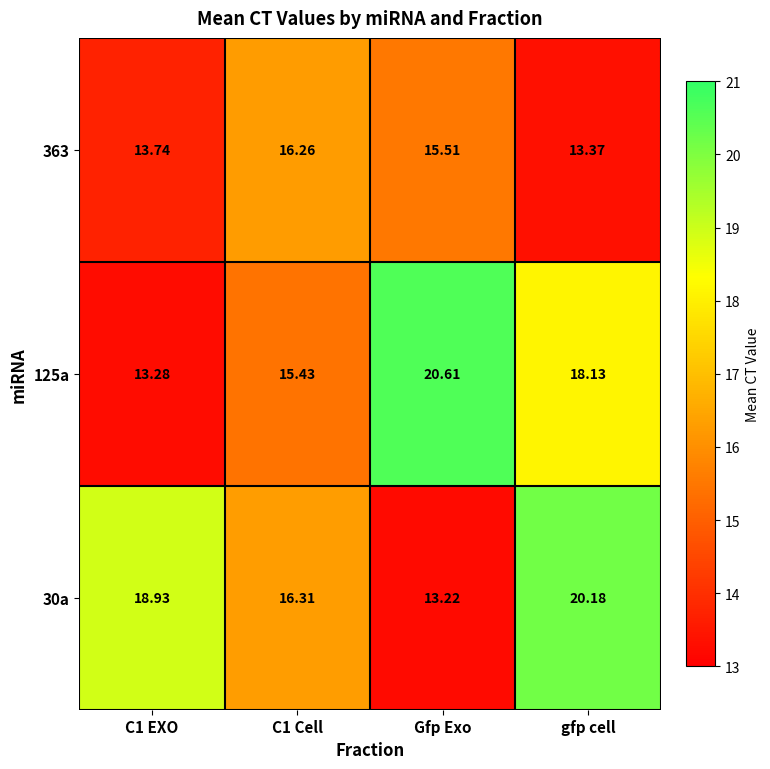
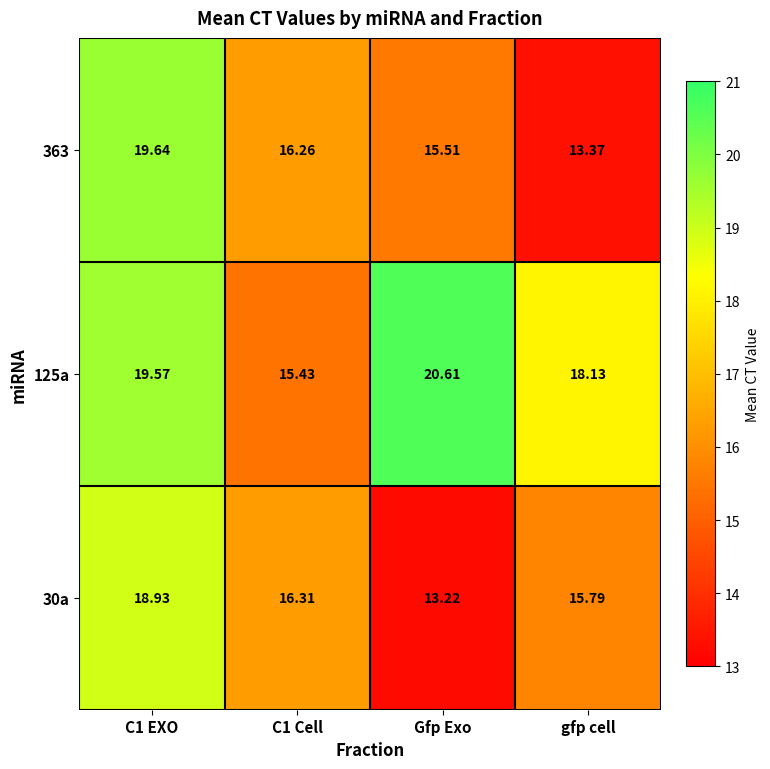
  {
    "363": {
-     "C1 EXO": 13.74,
+     "C1 EXO": 19.64,
      "C1 Cell": 16.26,
      "Gfp Exo": 15.51,
      "gfp cell": 13.37
    },
    "125a": {
-     "C1 EXO": 13.28,
+     "C1 EXO": 19.57,
      "C1 Cell": 15.43,
      "Gfp Exo": 20.61,
      "gfp cell": 18.13
    },
    "30a": {
      "C1 EXO": 18.93,
      "C1 Cell": 16.31,
      "Gfp Exo": 13.22,
-     "gfp cell": 20.18
+     "gfp cell": 15.79
    }
  }
